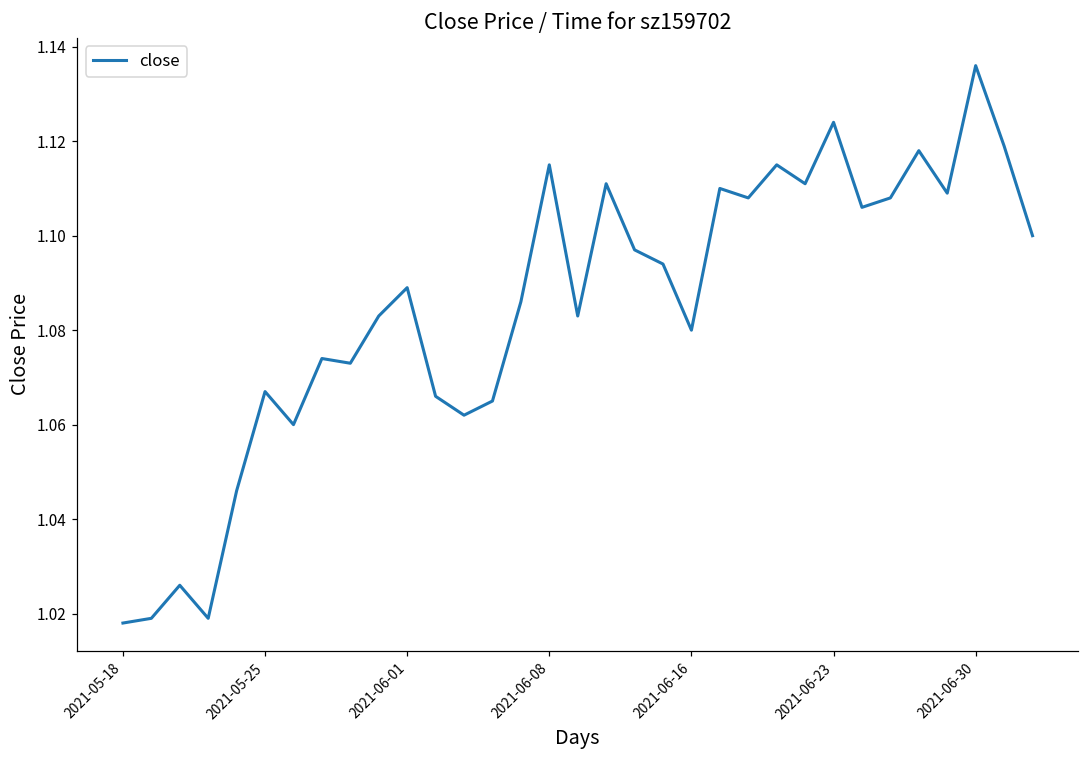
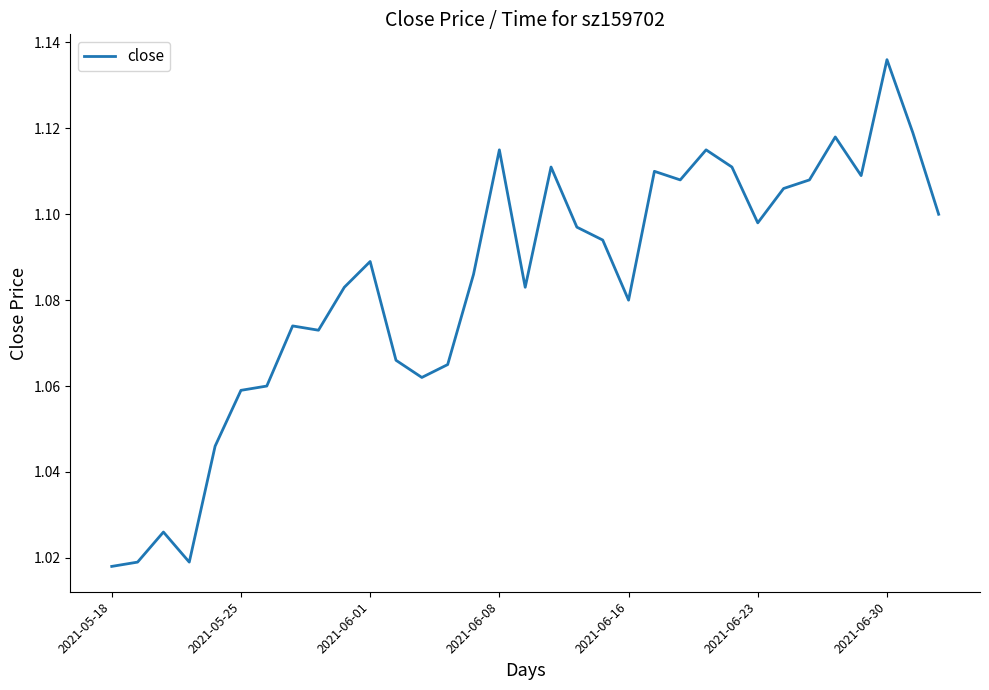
  {
    "2021-05-18": 1.018,
-   "2021-05-25": 1.067,
+   "2021-05-25": 1.059,
    "2021-06-01": 1.089,
    "2021-06-08": 1.115,
    "2021-06-16": 1.080,
-   "2021-06-23": 1.124,
+   "2021-06-23": 1.098,
    "2021-06-30": 1.136
  }
